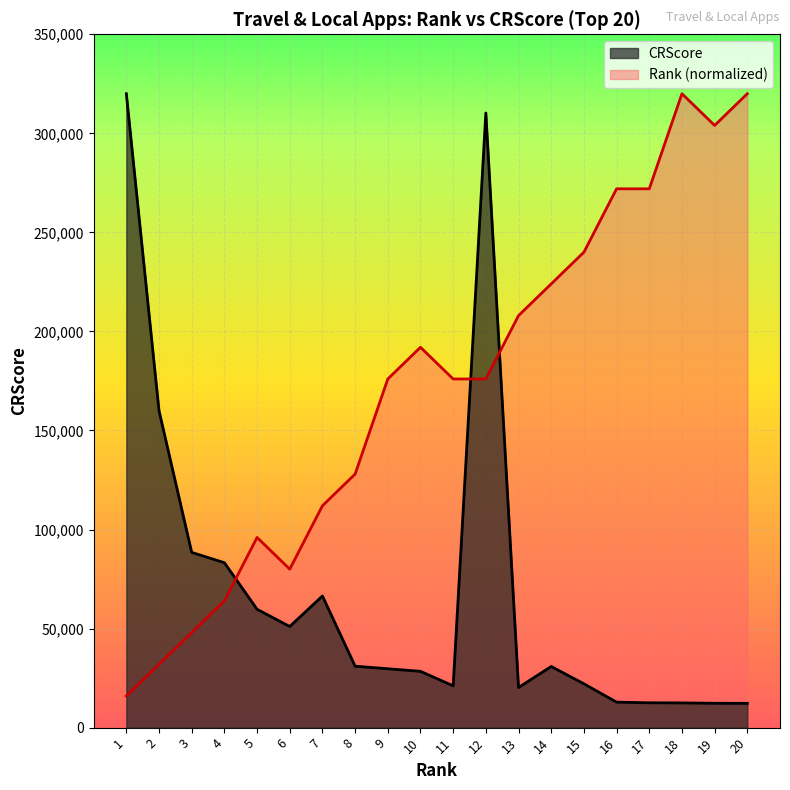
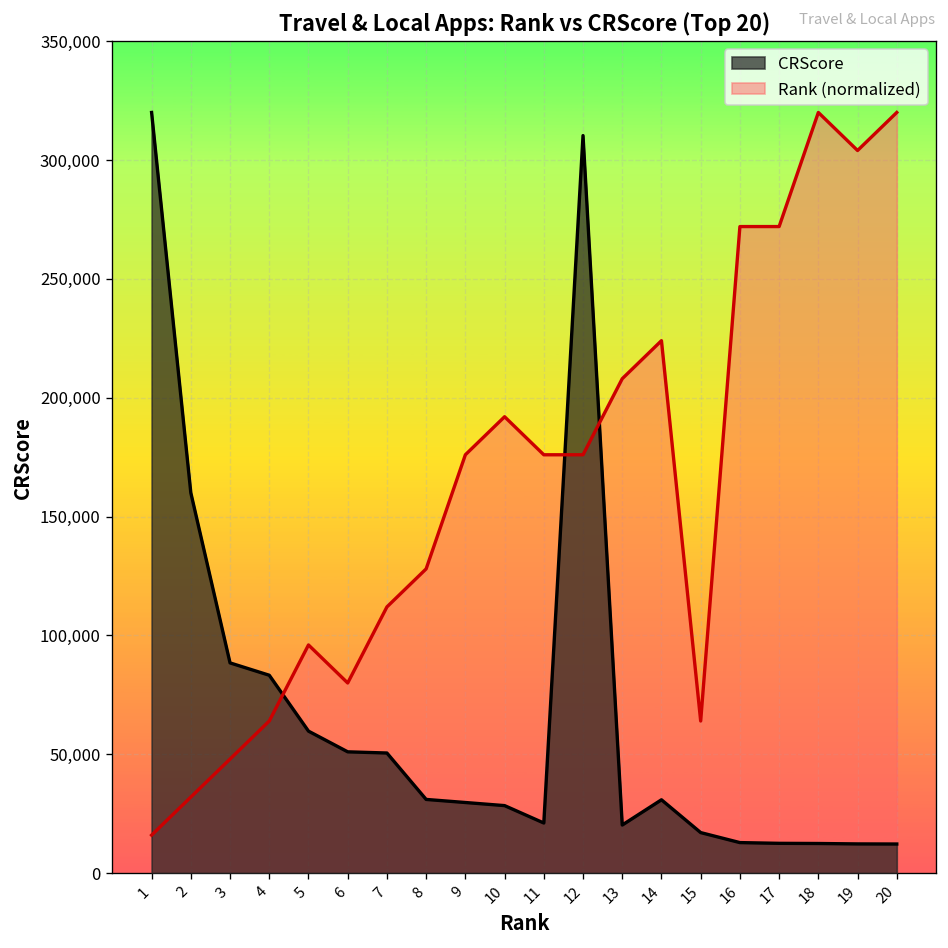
  {
    "CRScore": {
      "1": "320,000",
      "2": "160,000",
      "3": "88,000",
      "4": "83,000",
      "5": "60,000",
      "6": "51,000",
-     "7": "66,000",
+     "7": "51,000",
      "8": "31,000",
      "9": "30,000",
      "10": "28,000",
      "11": "21,000",
      "12": "310,000",
      "13": "20,000",
      "14": "31,000",
-     "15": "22,000",
+     "15": "17,000",
      "16": "13,000",
      "17": "13,000",
      "18": "12,000",
      "19": "12,000",
      "20": "12,000"
    },
    "Rank (normalized)": {
      "1": "16,000",
      "2": "32,000",
      "3": "48,000",
      "4": "64,000",
      "5": "96,000",
      "6": "80,000",
      "7": "112,000",
      "8": "128,000",
      "9": "176,000",
      "10": "192,000",
      "11": "176,000",
      "12": "176,000",
      "13": "208,000",
      "14": "224,000",
-     "15": "240,000",
+     "15": "64,000",
      "16": "272,000",
      "17": "272,000",
      "18": "320,000",
      "19": "304,000",
      "20": "320,000"
    }
  }
